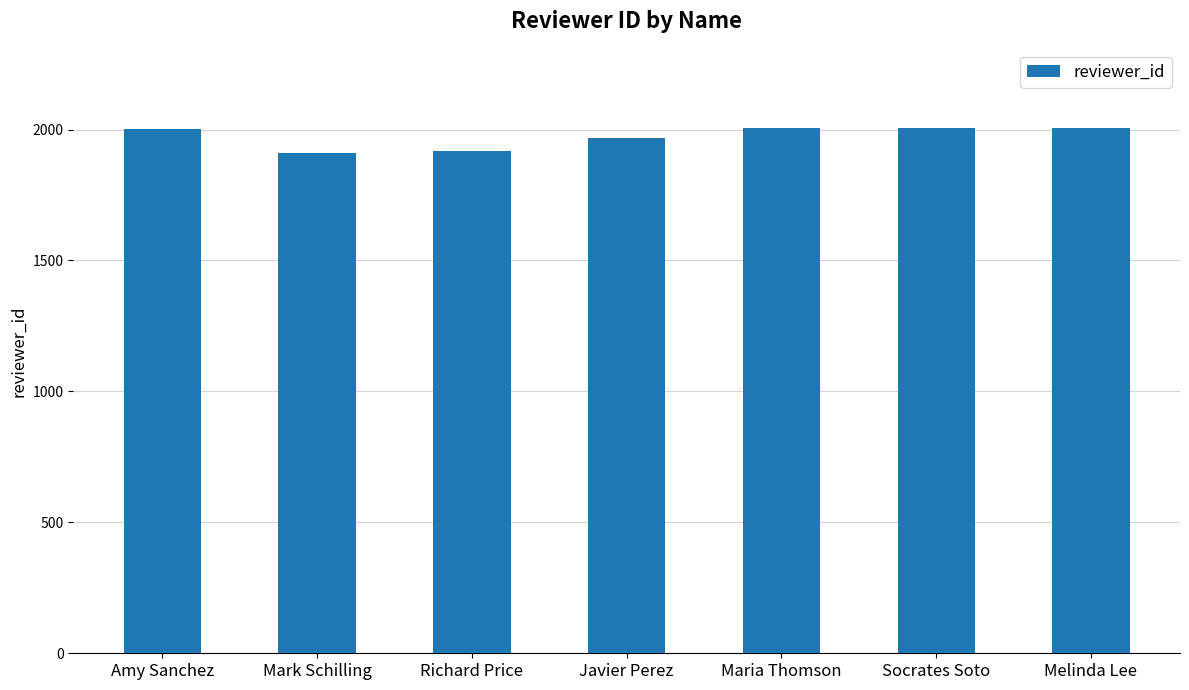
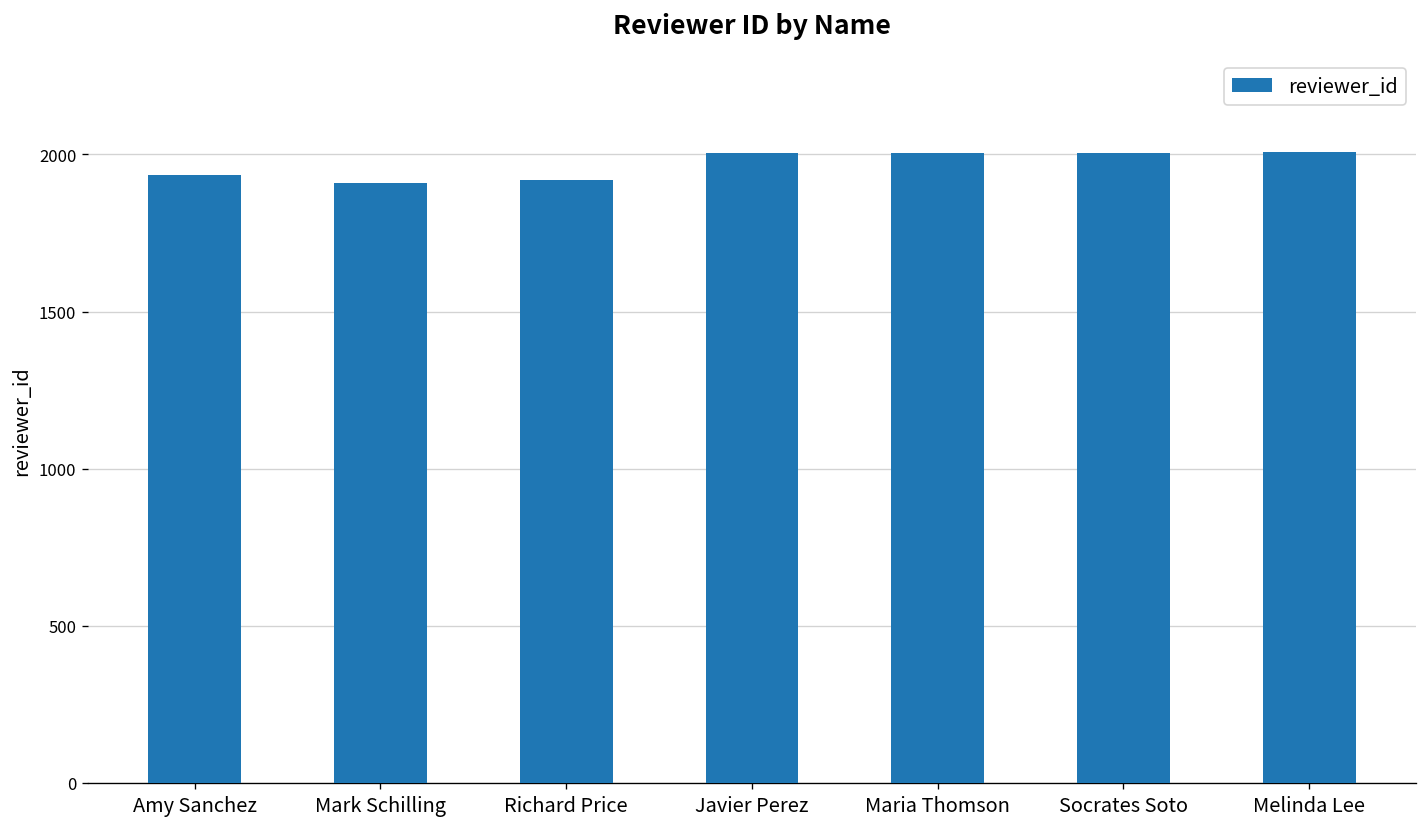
  {
-   "Amy Sanchez": 2000,
+   "Amy Sanchez": 1940,
    "Mark Schilling": 1910,
    "Richard Price": 1920,
-   "Javier Perez": 1970,
+   "Javier Perez": 2000,
    "Maria Thomson": 2010,
    "Socrates Soto": 2010,
    "Melinda Lee": 2010
  }
